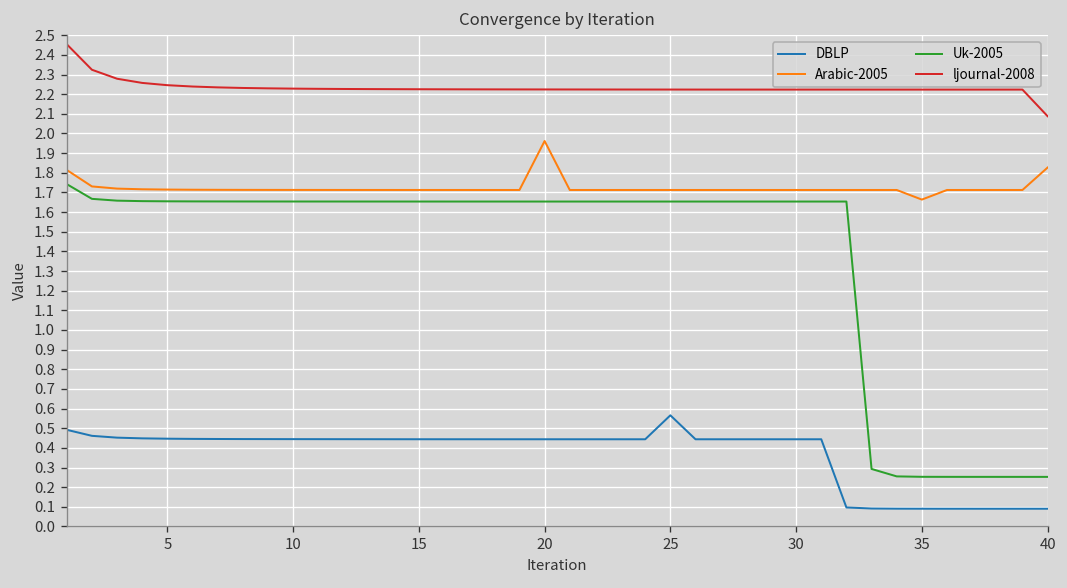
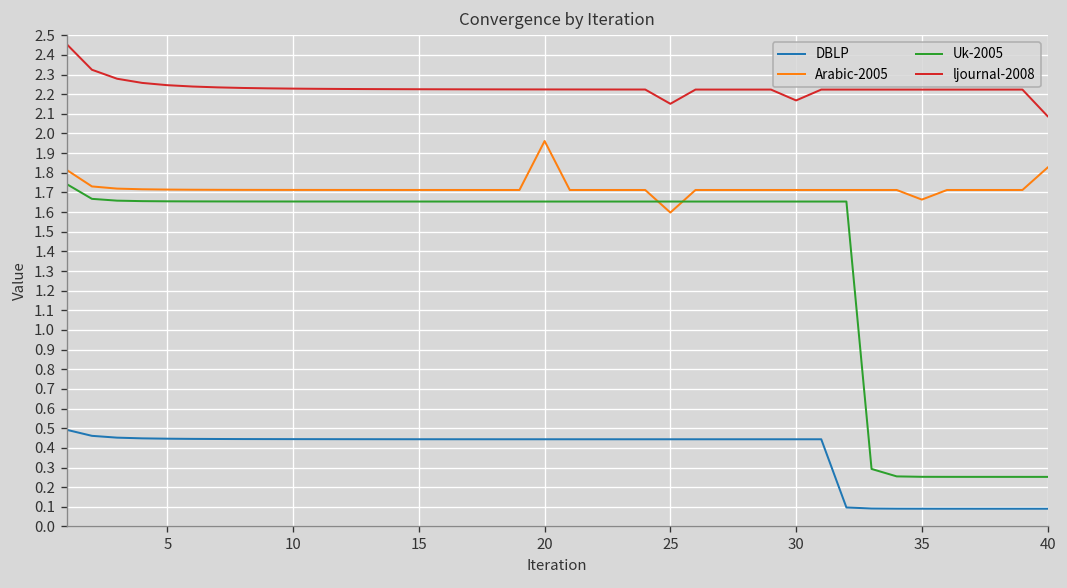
  {
    "DBLP": {
      "5": 0.45,
      "10": 0.44,
      "15": 0.44,
      "20": 0.44,
-     "25": 0.57,
+     "25": 0.44,
      "30": 0.44,
      "35": 0.09,
      "40": 0.09
    },
    "Arabic-2005": {
      "5": 1.71,
      "10": 1.71,
      "15": 1.71,
      "20": 1.96,
-     "25": 1.71,
+     "25": 1.60,
      "30": 1.71,
      "35": 1.66,
      "40": 1.83
    },
    "Uk-2005": {
      "5": 1.65,
      "10": 1.65,
      "15": 1.65,
      "20": 1.65,
      "25": 1.65,
      "30": 1.65,
      "35": 0.25,
      "40": 0.25
    },
    "ljournal-2008": {
      "5": 2.25,
      "10": 2.23,
      "15": 2.22,
      "20": 2.22,
-     "25": 2.22,
-     "30": 2.22,
+     "25": 2.15,
+     "30": 2.17,
      "35": 2.22,
      "40": 2.09
    }
  }
